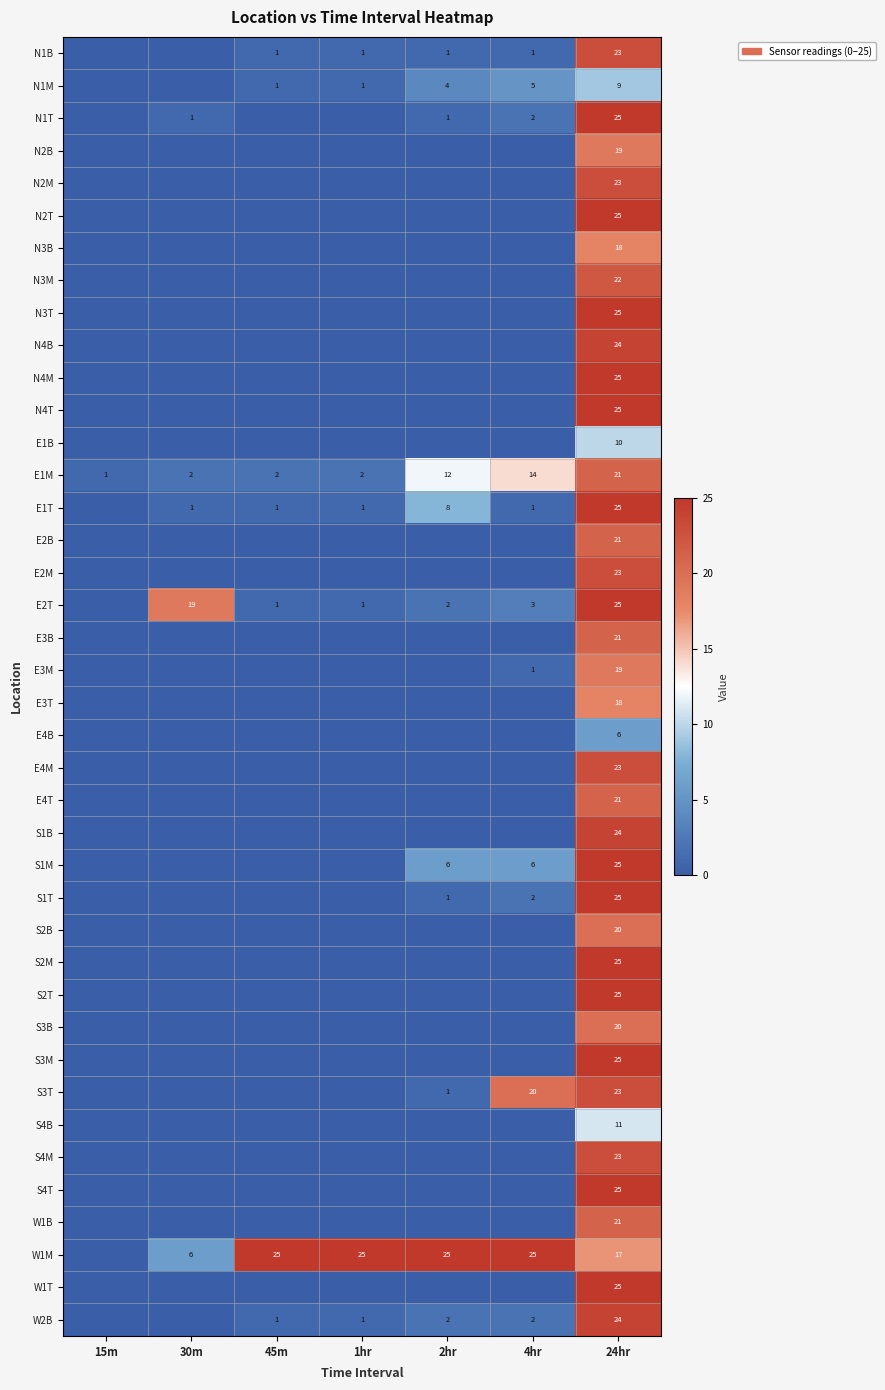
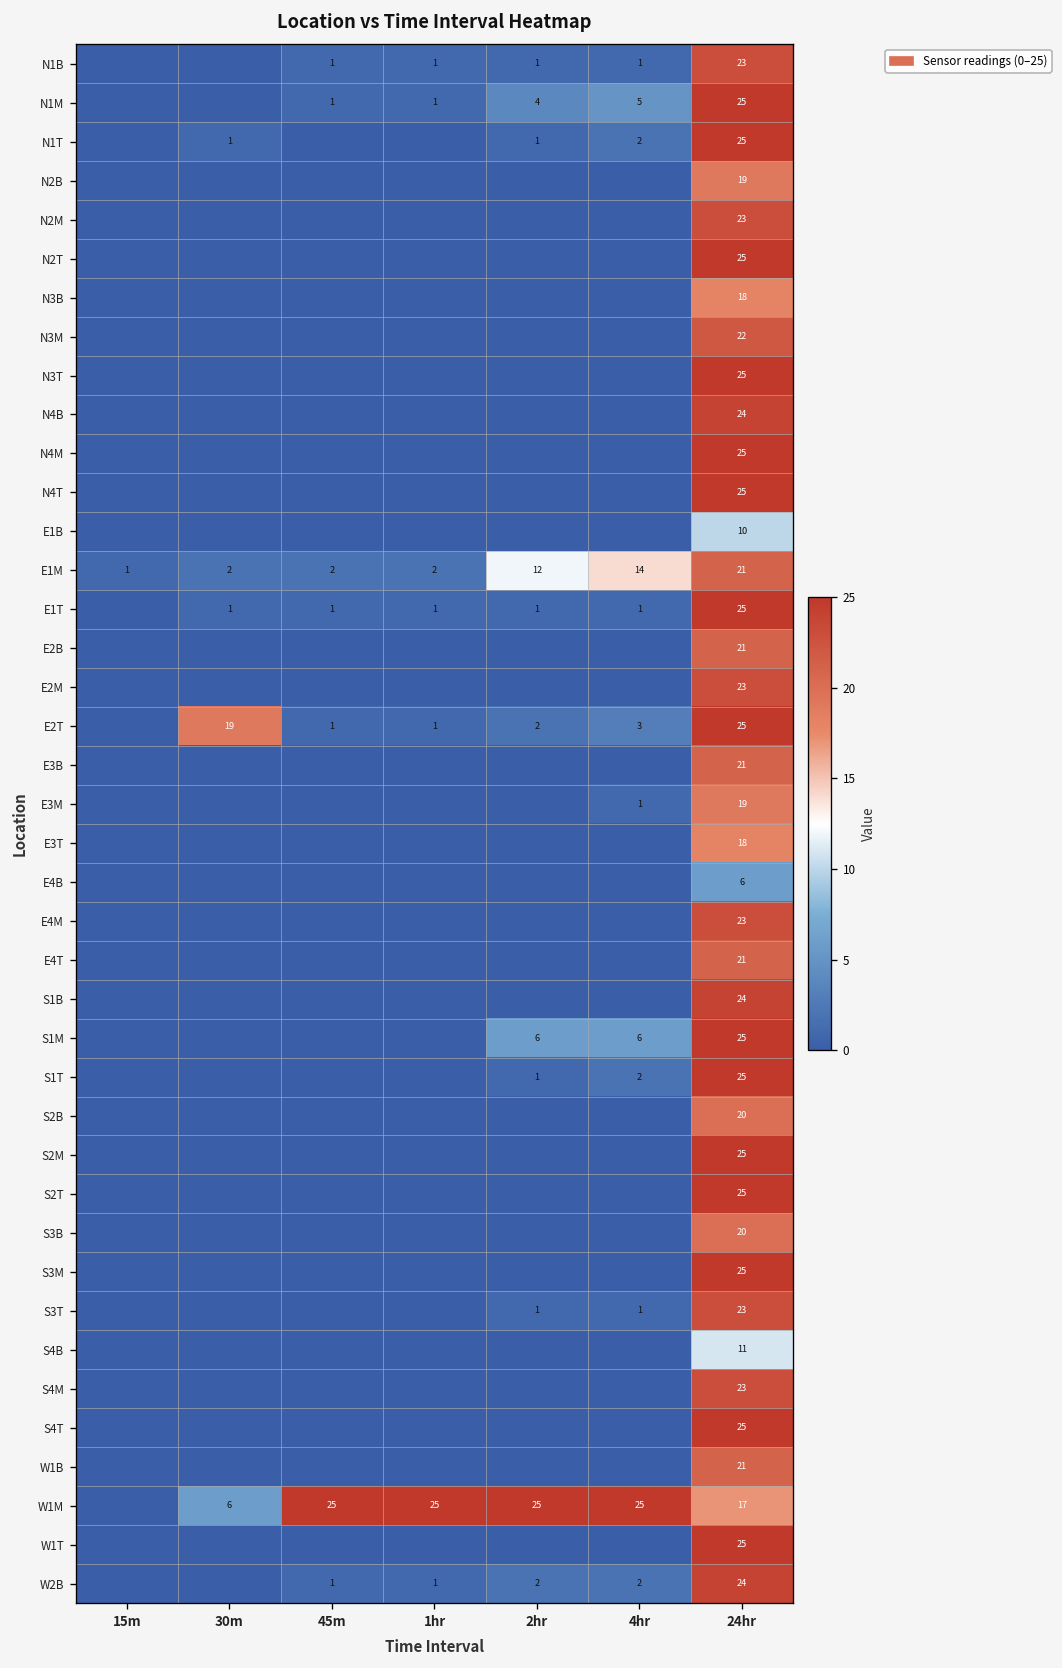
  {
    "N1B": {
      "45m": 1,
      "1hr": 1,
      "2hr": 1,
      "4hr": 1,
      "24hr": 23
    },
    "N1M": {
      "45m": 1,
      "1hr": 1,
      "2hr": 4,
      "4hr": 5,
-     "24hr": 9
+     "24hr": 25
    },
    "N1T": {
      "30m": 1,
      "2hr": 1,
      "4hr": 2,
      "24hr": 25
    },
    "N2B": {
      "24hr": 19
    },
    "N2M": {
      "24hr": 23
    },
    "N2T": {
      "24hr": 25
    },
    "N3B": {
      "24hr": 18
    },
    "N3M": {
      "24hr": 22
    },
    "N3T": {
      "24hr": 25
    },
    "N4B": {
      "24hr": 24
    },
    "N4M": {
      "24hr": 25
    },
    "N4T": {
      "24hr": 25
    },
    "E1B": {
      "24hr": 10
    },
    "E1M": {
      "15m": 1,
      "30m": 2,
      "45m": 2,
      "1hr": 2,
      "2hr": 12,
      "4hr": 14,
      "24hr": 21
    },
    "E1T": {
      "30m": 1,
      "45m": 1,
      "1hr": 1,
-     "2hr": 8,
+     "2hr": 1,
      "4hr": 1,
      "24hr": 25
    },
    "E2B": {
      "24hr": 21
    },
    "E2M": {
      "24hr": 23
    },
    "E2T": {
      "30m": 19,
      "45m": 1,
      "1hr": 1,
      "2hr": 2,
      "4hr": 3,
      "24hr": 25
    },
    "E3B": {
      "24hr": 21
    },
    "E3M": {
      "4hr": 1,
      "24hr": 19
    },
    "E3T": {
      "24hr": 18
    },
    "E4B": {
      "24hr": 6
    },
    "E4M": {
      "24hr": 23
    },
    "E4T": {
      "24hr": 21
    },
    "S1B": {
      "24hr": 24
    },
    "S1M": {
      "2hr": 6,
      "4hr": 6,
      "24hr": 25
    },
    "S1T": {
      "2hr": 1,
      "4hr": 2,
      "24hr": 25
    },
    "S2B": {
      "24hr": 20
    },
    "S2M": {
      "24hr": 25
    },
    "S2T": {
      "24hr": 25
    },
    "S3B": {
      "24hr": 20
    },
    "S3M": {
      "24hr": 25
    },
    "S3T": {
      "2hr": 1,
-     "4hr": 20,
+     "4hr": 1,
      "24hr": 23
    },
    "S4B": {
      "24hr": 11
    },
    "S4M": {
      "24hr": 23
    },
    "S4T": {
      "24hr": 25
    },
    "W1B": {
      "24hr": 21
    },
    "W1M": {
      "30m": 6,
      "45m": 25,
      "1hr": 25,
      "2hr": 25,
      "4hr": 25,
      "24hr": 17
    },
    "W1T": {
      "24hr": 25
    },
    "W2B": {
      "45m": 1,
      "1hr": 1,
      "2hr": 2,
      "4hr": 2,
      "24hr": 24
    }
  }
